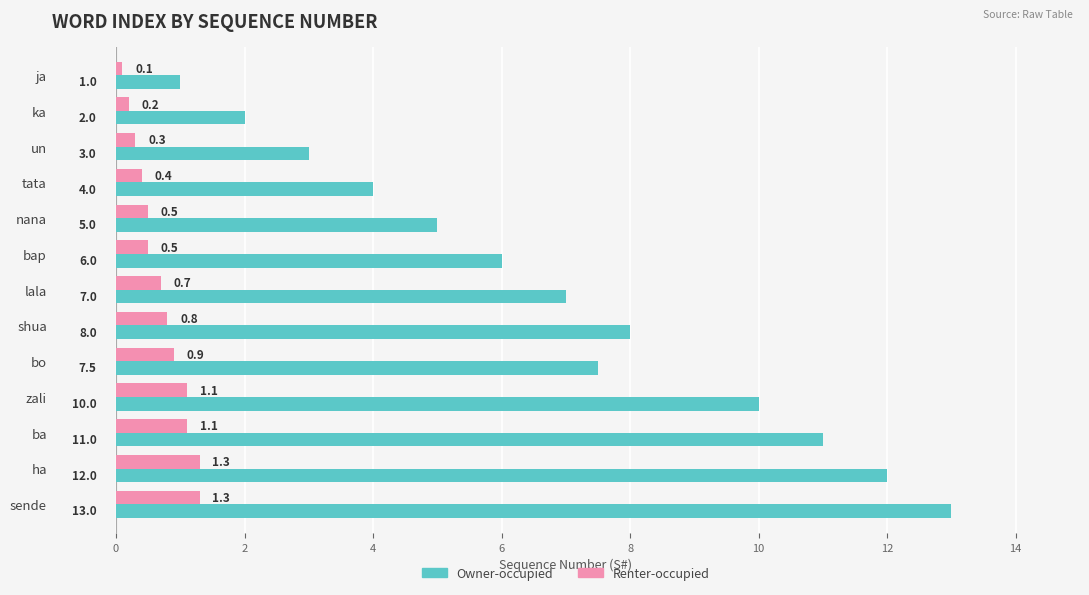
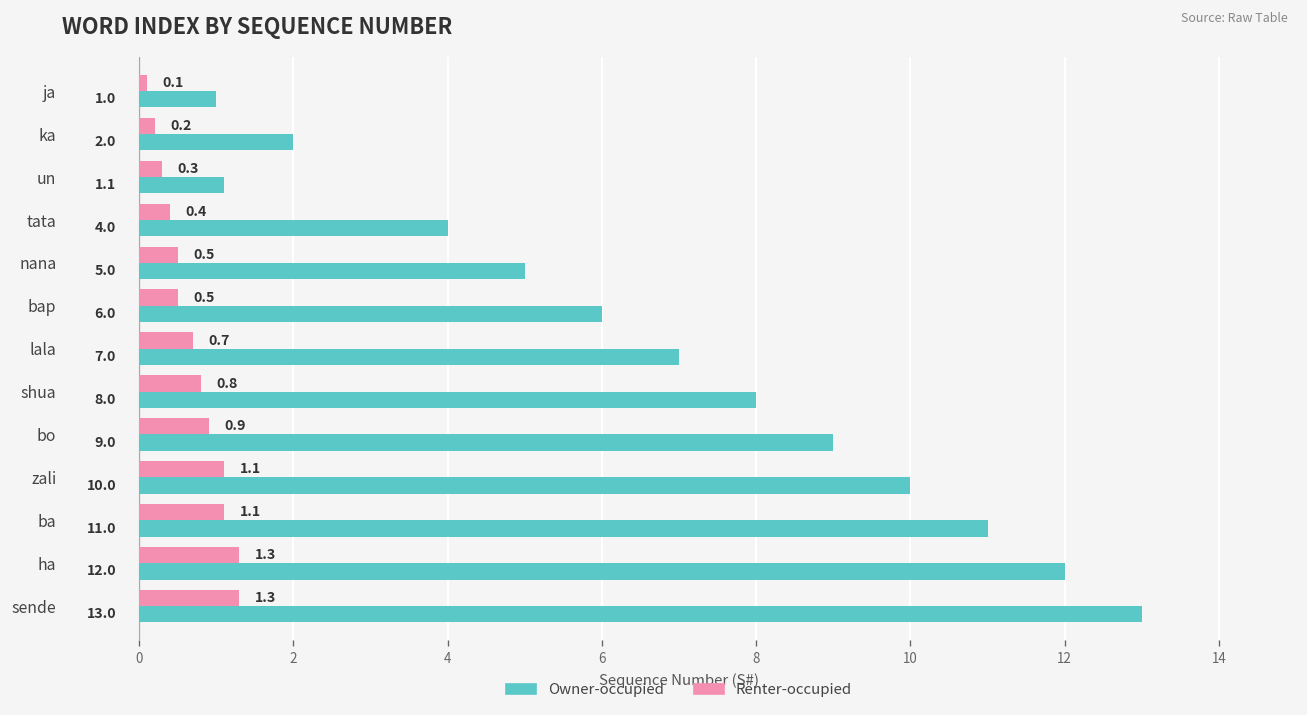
  {
    "Owner-occupied": {
-     "un": 3.0,
-     "bo": 7.5
+     "un": 1.1,
+     "bo": 9.0
    },
    "Renter-occupied": {
      "ja": 0.1,
      "ka": 0.2,
      "un": 0.3,
      "tata": 0.4,
      "nana": 0.5,
      "bap": 0.5,
      "lala": 0.7,
      "shua": 0.8,
      "bo": 0.9,
      "zali": 1.1,
      "ba": 1.1,
      "ha": 1.3,
      "sende": 1.3
    }
  }
